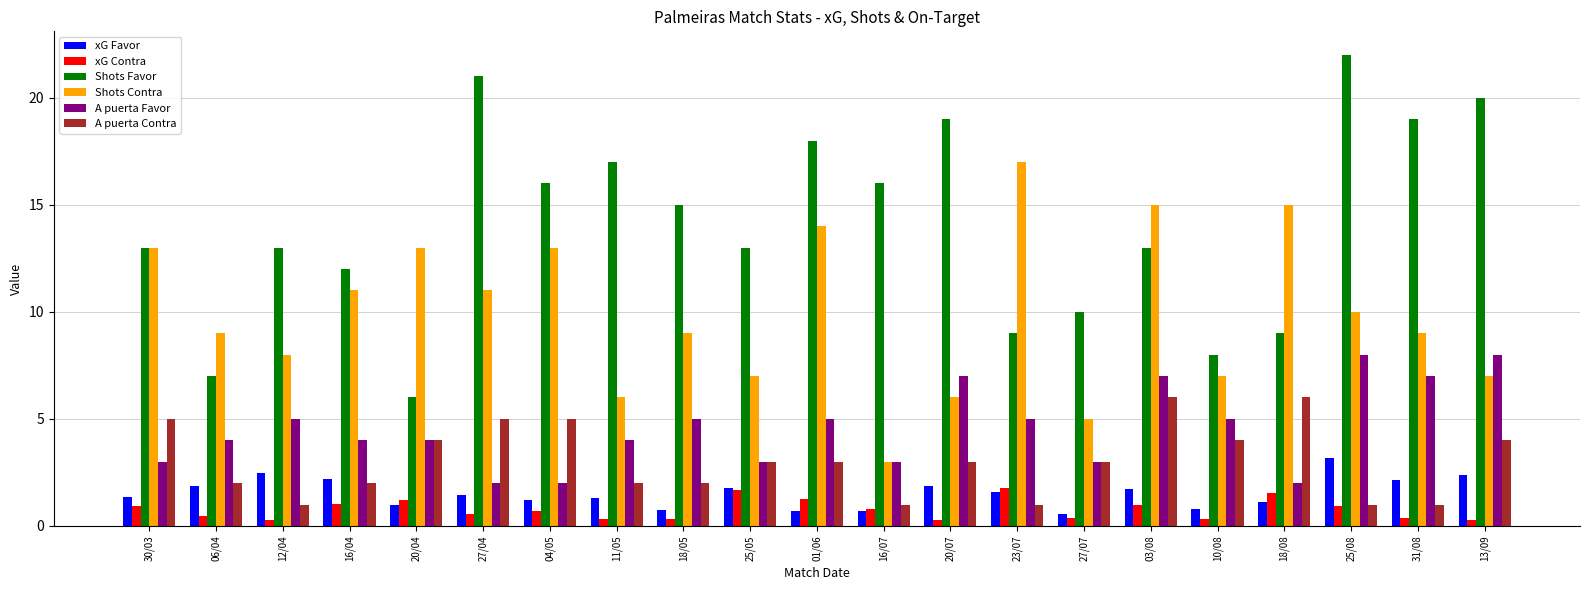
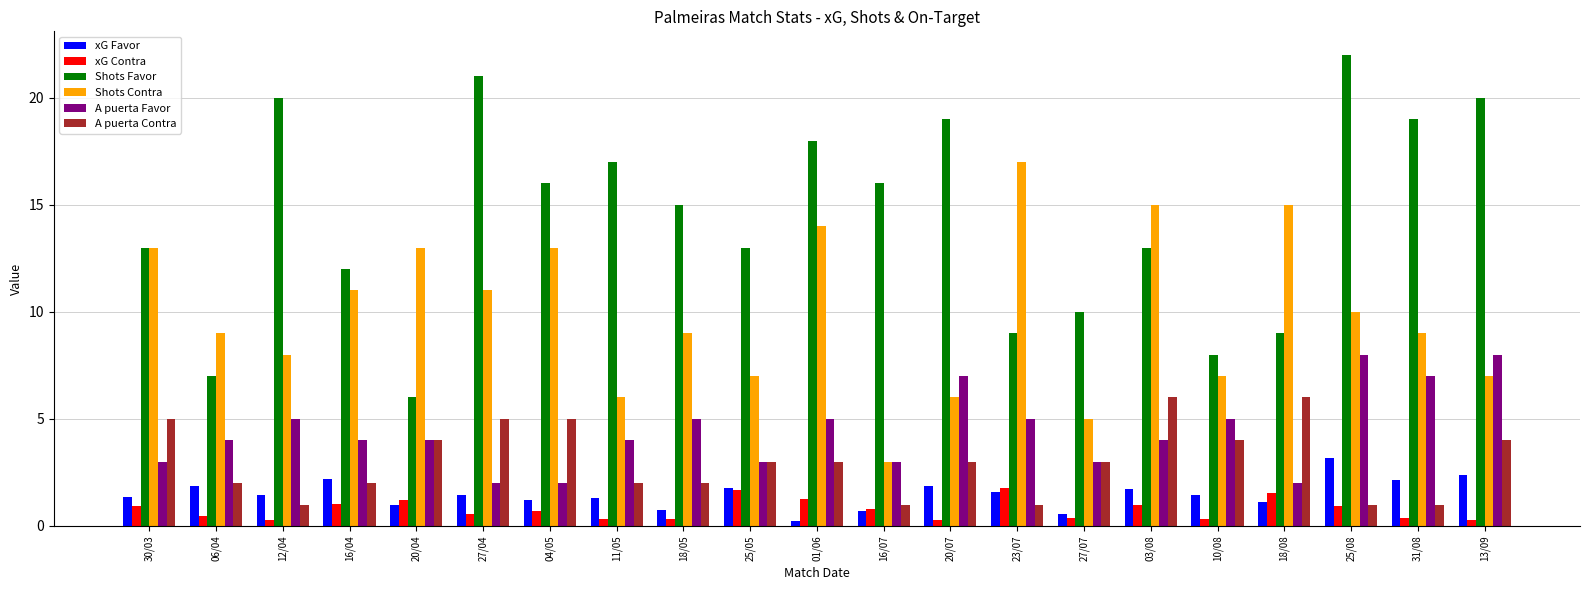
  {
    "xG Favor": {
      "30/03": 1.4,
      "06/04": 1.9,
-     "12/04": 2.5,
+     "12/04": 1.5,
      "16/04": 2.2,
      "20/04": 1.0,
      "27/04": 1.5,
      "04/05": 1.2,
      "11/05": 1.3,
      "18/05": 0.7,
      "25/05": 1.8,
-     "01/06": 0.7,
+     "01/06": 0.2,
      "16/07": 0.7,
      "20/07": 1.9,
      "23/07": 1.6,
      "27/07": 0.6,
      "03/08": 1.7,
-     "10/08": 0.8,
+     "10/08": 1.4,
      "18/08": 1.1,
      "25/08": 3.2,
      "31/08": 2.1,
      "13/09": 2.4
    },
    "xG Contra": {
      "30/03": 1.0,
      "06/04": 0.5,
      "12/04": 0.3,
      "16/04": 1.0,
      "20/04": 1.2,
      "27/04": 0.6,
      "04/05": 0.7,
      "11/05": 0.3,
      "18/05": 0.3,
      "25/05": 1.7,
      "01/06": 1.2,
      "16/07": 0.8,
      "20/07": 0.3,
      "23/07": 1.8,
      "27/07": 0.4,
      "03/08": 1.0,
      "10/08": 0.3,
      "18/08": 1.5,
      "25/08": 0.9,
      "31/08": 0.4,
      "13/09": 0.3
    },
    "Shots Favor": {
      "30/03": 13,
      "06/04": 7,
-     "12/04": 13,
+     "12/04": 20,
      "16/04": 12,
      "20/04": 6,
      "27/04": 21,
      "04/05": 16,
      "11/05": 17,
      "18/05": 15,
      "25/05": 13,
      "01/06": 18,
      "16/07": 16,
      "20/07": 19,
      "23/07": 9,
      "27/07": 10,
      "03/08": 13,
      "10/08": 8,
      "18/08": 9,
      "25/08": 22,
      "31/08": 19,
      "13/09": 20
    },
    "Shots Contra": {
      "30/03": 13.0,
      "06/04": 9.0,
      "12/04": 8.0,
      "16/04": 11.0,
      "20/04": 13.0,
      "27/04": 11.0,
      "04/05": 13.0,
      "11/05": 6.0,
      "18/05": 9.0,
      "25/05": 7.0,
      "01/06": 14.0,
      "16/07": 3.0,
      "20/07": 6.0,
      "23/07": 17.0,
      "27/07": 5.0,
      "03/08": 15.0,
      "10/08": 7.0,
      "18/08": 15.0,
      "25/08": 10.0,
      "31/08": 9.0,
      "13/09": 7.0
    },
    "A puerta Favor": {
      "30/03": 3,
      "06/04": 4,
      "12/04": 5,
      "16/04": 4,
      "20/04": 4,
      "27/04": 2,
      "04/05": 2,
      "11/05": 4,
      "18/05": 5,
      "25/05": 3,
      "01/06": 5,
      "16/07": 3,
      "20/07": 7,
      "23/07": 5,
      "27/07": 3,
-     "03/08": 7,
+     "03/08": 4,
      "10/08": 5,
      "18/08": 2,
      "25/08": 8,
      "31/08": 7,
      "13/09": 8
    },
    "A puerta Contra": {
      "30/03": 5.0,
      "06/04": 2.0,
      "12/04": 1.0,
      "16/04": 2.0,
      "20/04": 4.0,
      "27/04": 5.0,
      "04/05": 5.0,
      "11/05": 2.0,
      "18/05": 2.0,
      "25/05": 3.0,
      "01/06": 3.0,
      "16/07": 1.0,
      "20/07": 3.0,
      "23/07": 1.0,
      "27/07": 3.0,
      "03/08": 6.0,
      "10/08": 4.0,
      "18/08": 6.0,
      "25/08": 1.0,
      "31/08": 1.0,
      "13/09": 4.0
    }
  }
